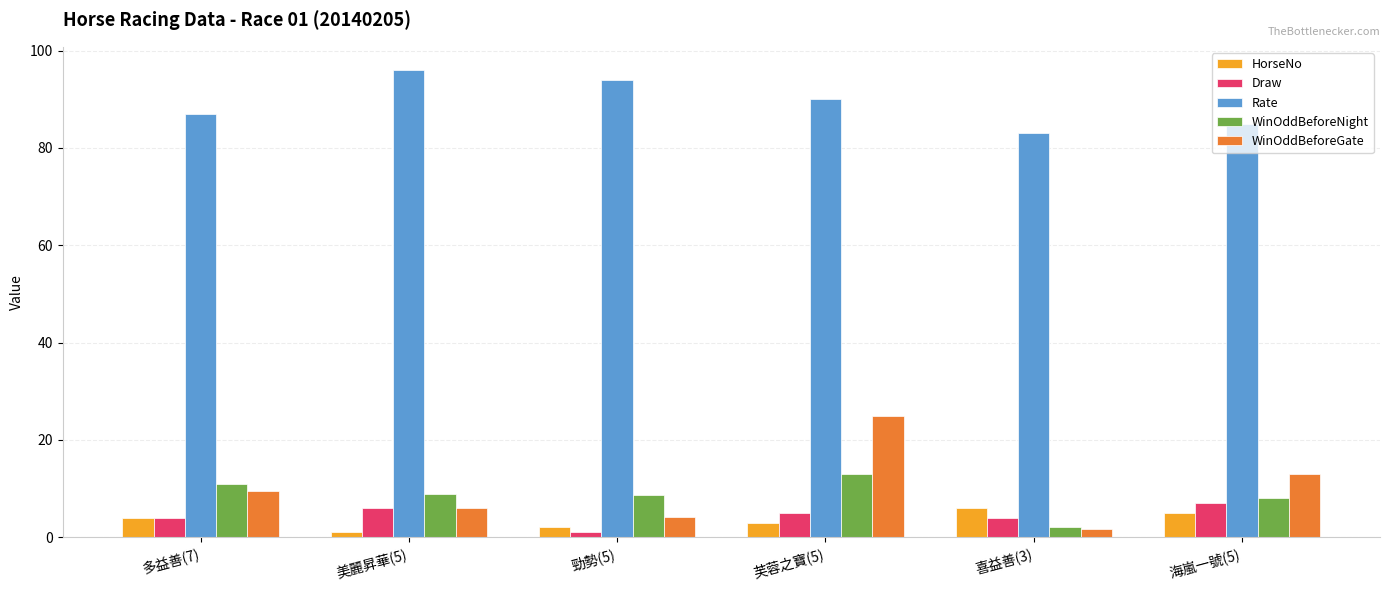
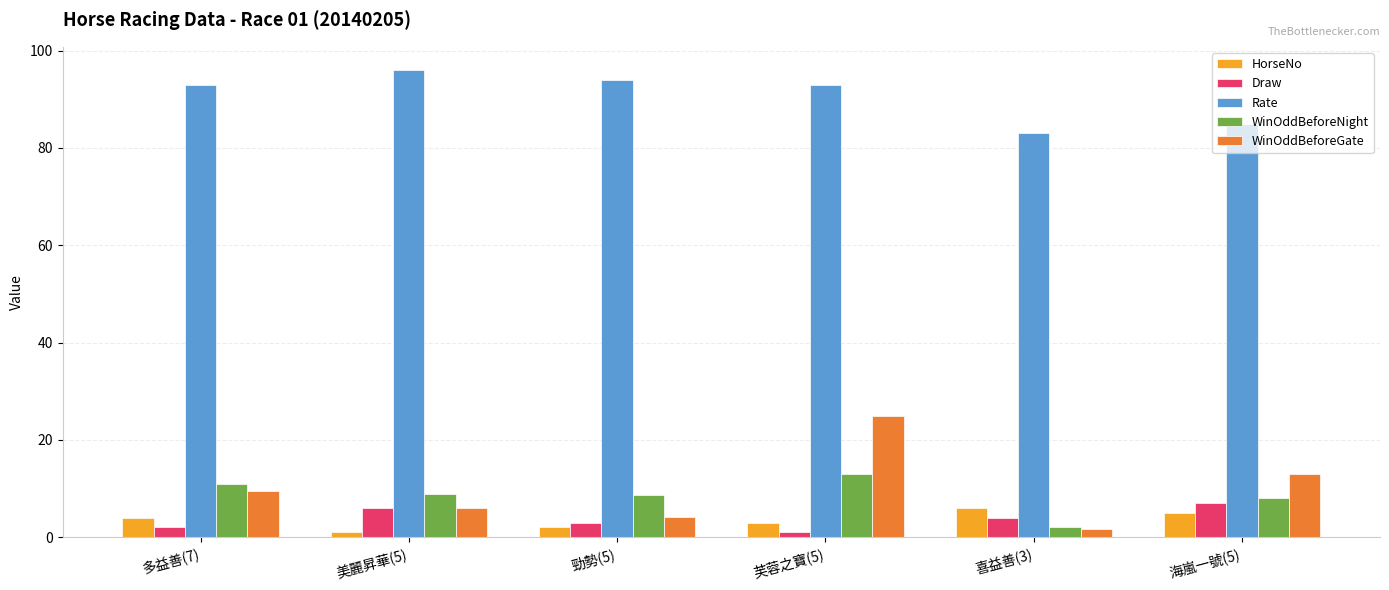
  {
    "Draw": {
-     "多益善(7)": 4,
+     "多益善(7)": 2,
      "美麗昇華(5)": 6,
-     "勁勢(5)": 1,
-     "芙蓉之寶(5)": 5,
+     "勁勢(5)": 3,
+     "芙蓉之寶(5)": 1,
      "喜益善(3)": 4,
      "海嵐一號(5)": 7
    },
    "Rate": {
-     "多益善(7)": 87,
+     "多益善(7)": 93,
      "美麗昇華(5)": 96,
      "勁勢(5)": 94,
-     "芙蓉之寶(5)": 90,
+     "芙蓉之寶(5)": 93,
      "喜益善(3)": 83
    },
    "WinOddBeforeNight": {
      "多益善(7)": 11,
      "美麗昇華(5)": 9,
      "勁勢(5)": 9,
      "芙蓉之寶(5)": 13,
      "喜益善(3)": 2,
      "海嵐一號(5)": 8
    }
  }
